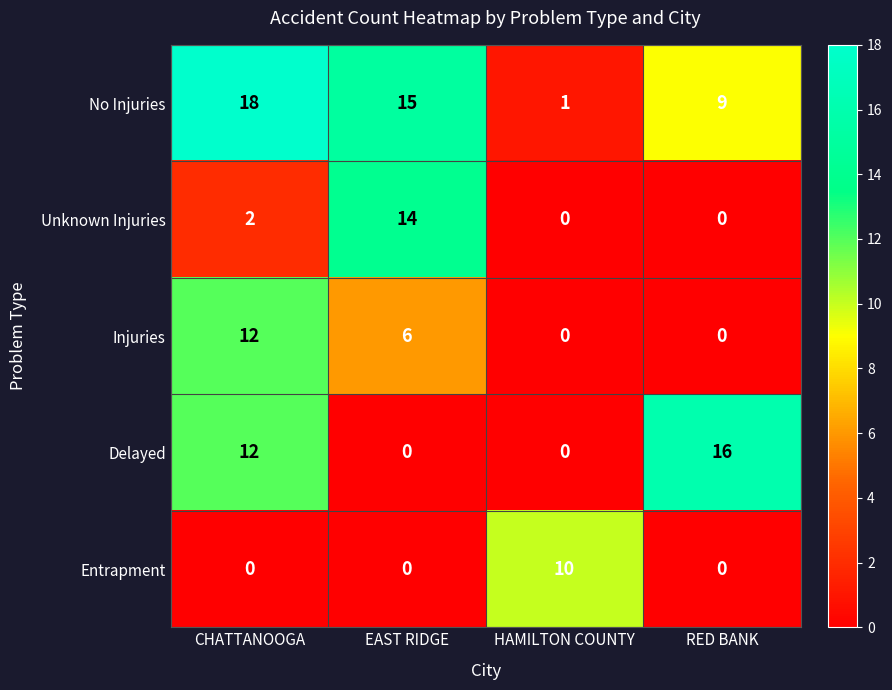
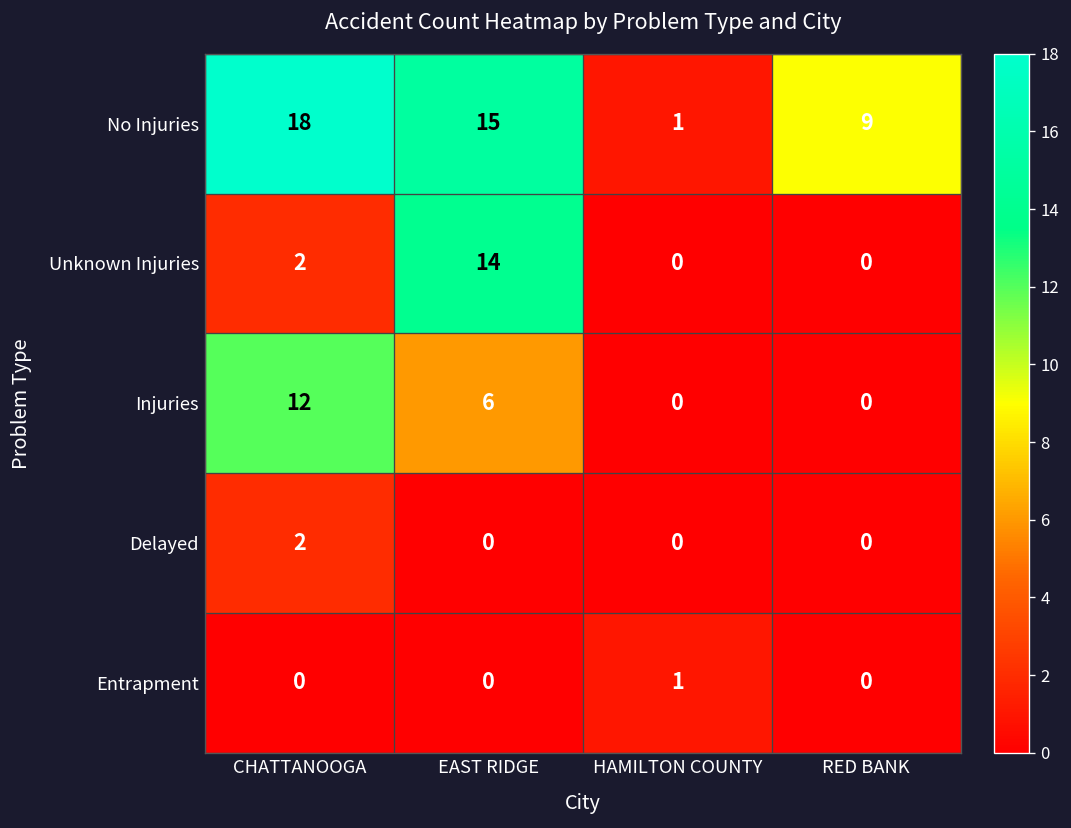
  {
    "No Injuries": {
      "CHATTANOOGA": 18,
      "EAST RIDGE": 15,
      "HAMILTON COUNTY": 1,
      "RED BANK": 9
    },
    "Unknown Injuries": {
      "CHATTANOOGA": 2,
      "EAST RIDGE": 14,
      "HAMILTON COUNTY": 0,
      "RED BANK": 0
    },
    "Injuries": {
      "CHATTANOOGA": 12,
      "EAST RIDGE": 6,
      "HAMILTON COUNTY": 0,
      "RED BANK": 0
    },
    "Delayed": {
-     "CHATTANOOGA": 12,
+     "CHATTANOOGA": 2,
      "EAST RIDGE": 0,
      "HAMILTON COUNTY": 0,
-     "RED BANK": 16
+     "RED BANK": 0
    },
    "Entrapment": {
      "CHATTANOOGA": 0,
      "EAST RIDGE": 0,
-     "HAMILTON COUNTY": 10,
+     "HAMILTON COUNTY": 1,
      "RED BANK": 0
    }
  }
